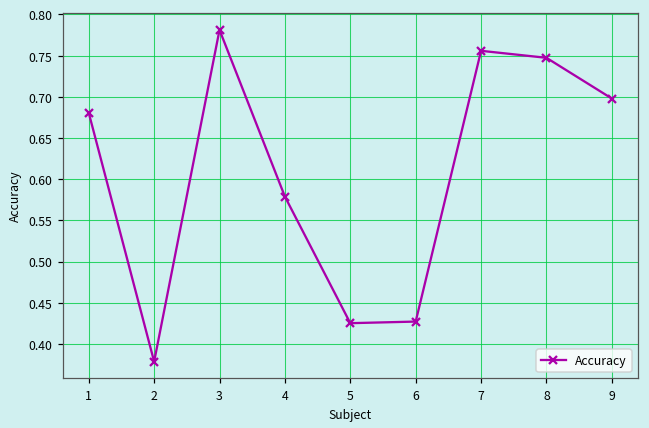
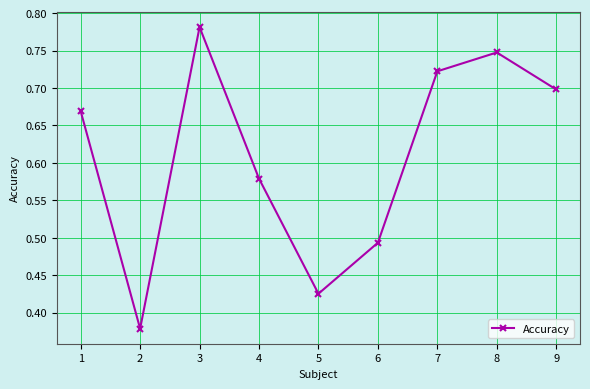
  {
-   "1": 0.68,
+   "1": 0.67,
    "2": 0.38,
    "3": 0.78,
    "4": 0.58,
    "5": 0.43,
-   "6": 0.43,
-   "7": 0.76,
+   "6": 0.49,
+   "7": 0.72,
    "8": 0.75,
    "9": 0.70
  }
